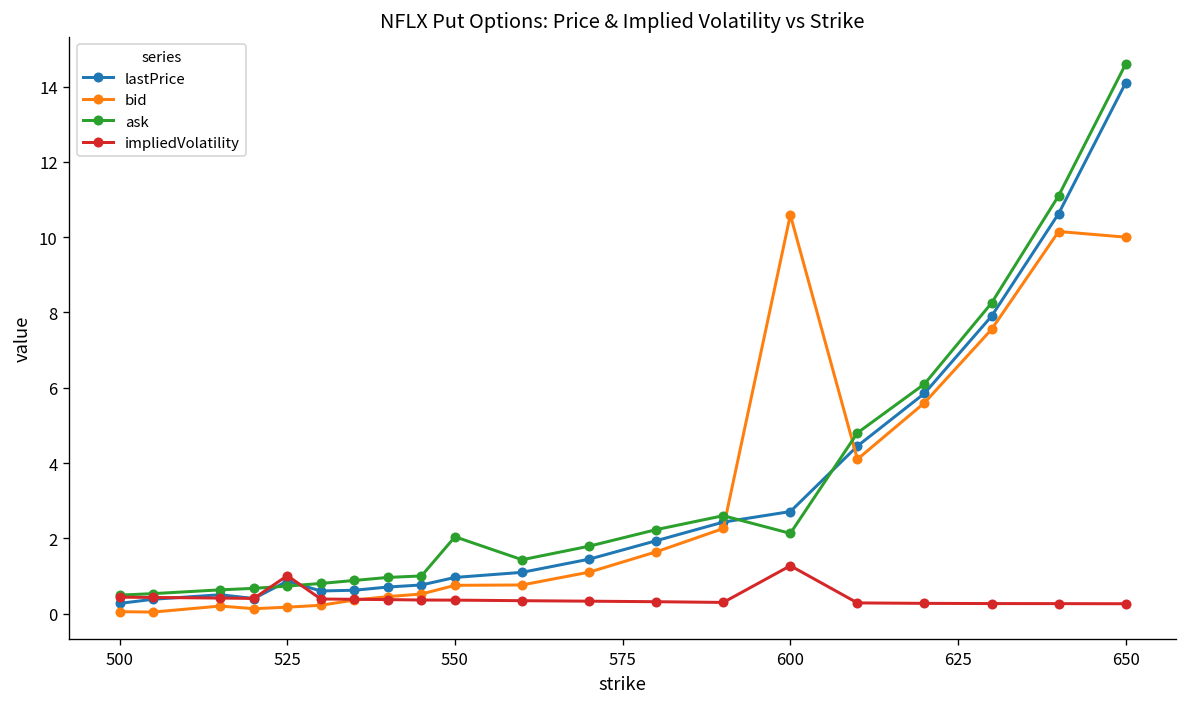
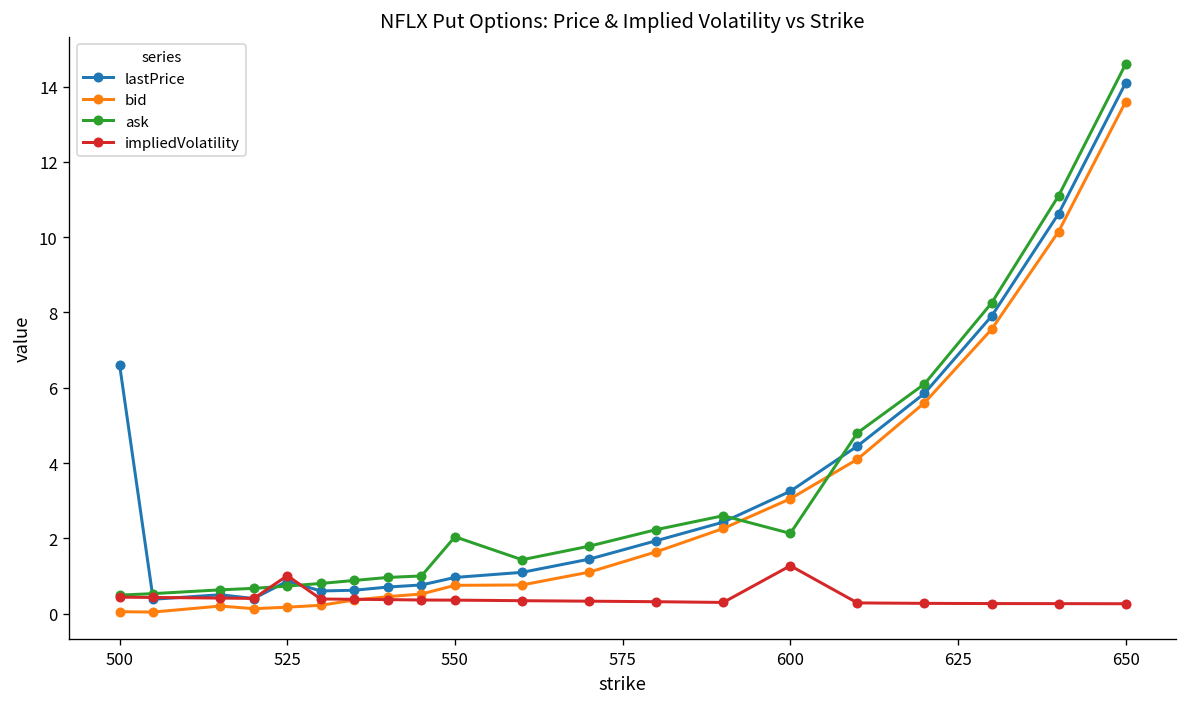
  {
    "lastPrice": {
-     "500": 0.3,
+     "500": 6.6,
      "525": 0.9,
      "550": 1.0,
-     "600": 2.7,
+     "600": 3.3,
      "650": 14.1
    },
    "bid": {
      "500": 0.1,
      "525": 0.2,
      "550": 0.8,
-     "600": 10.6,
-     "650": 10.0
+     "600": 3.1,
+     "650": 13.6
    },
    "ask": {
      "525": 0.7,
      "550": 2.0,
      "600": 2.1,
      "650": 14.6
    },
    "impliedVolatility": {
      "525": 1.0,
      "550": 0.4,
      "600": 1.3,
      "650": 0.3
    }
  }
